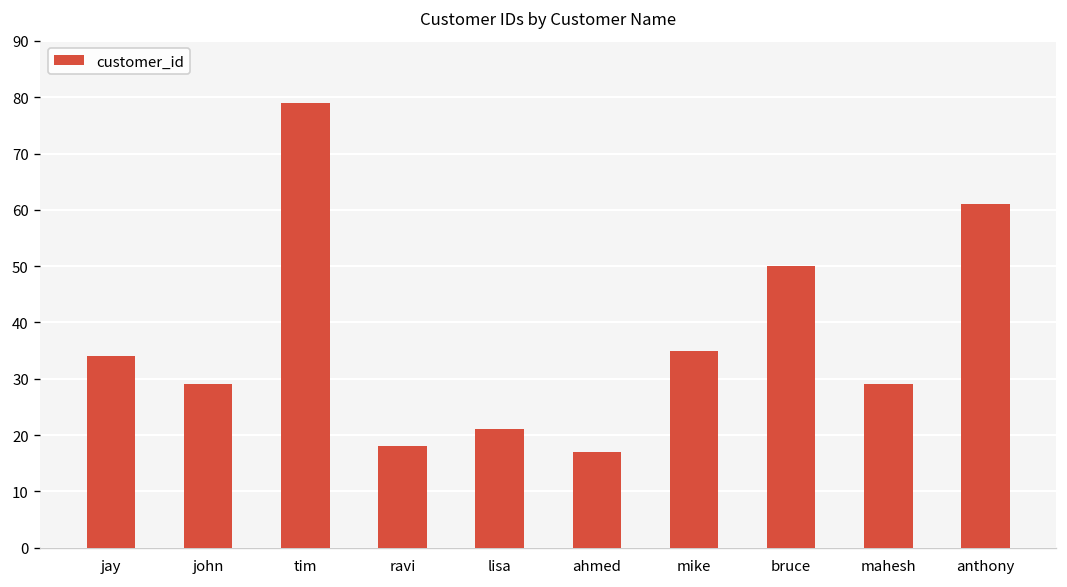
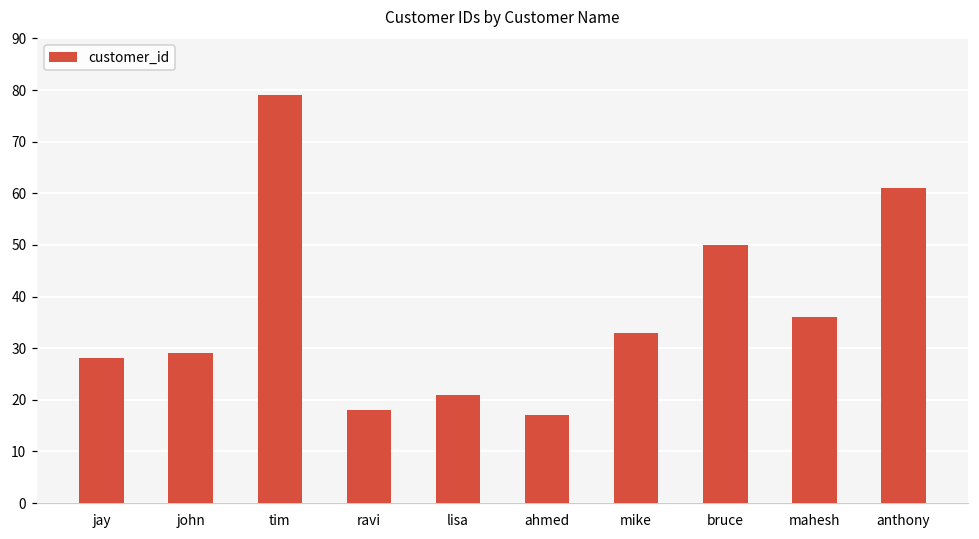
  {
-   "jay": 34,
+   "jay": 28,
    "john": 29,
    "tim": 79,
    "ravi": 18,
    "lisa": 21,
    "ahmed": 17,
-   "mike": 35,
+   "mike": 33,
    "bruce": 50,
-   "mahesh": 29,
+   "mahesh": 36,
    "anthony": 61
  }
